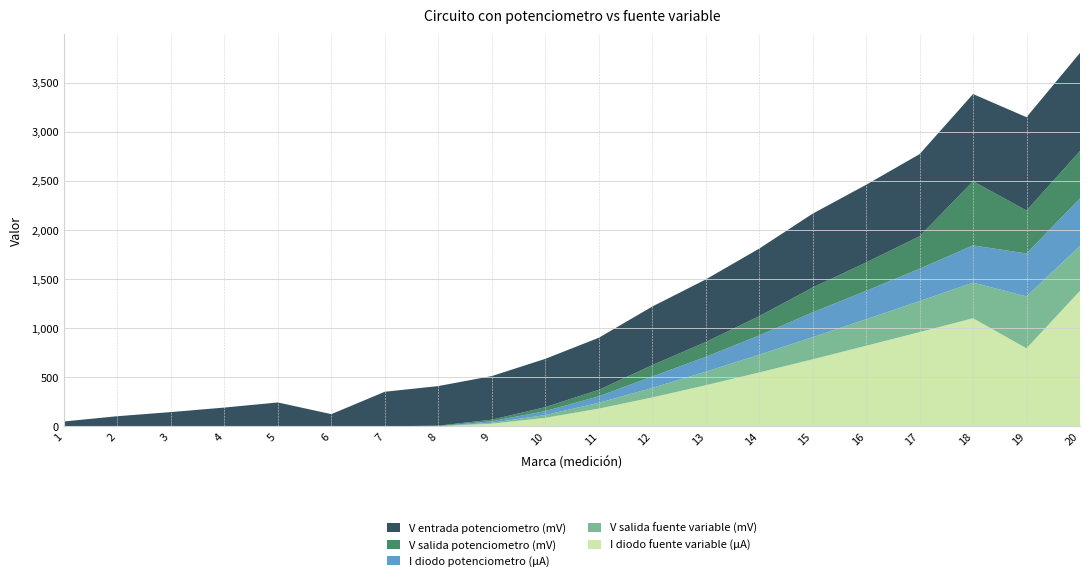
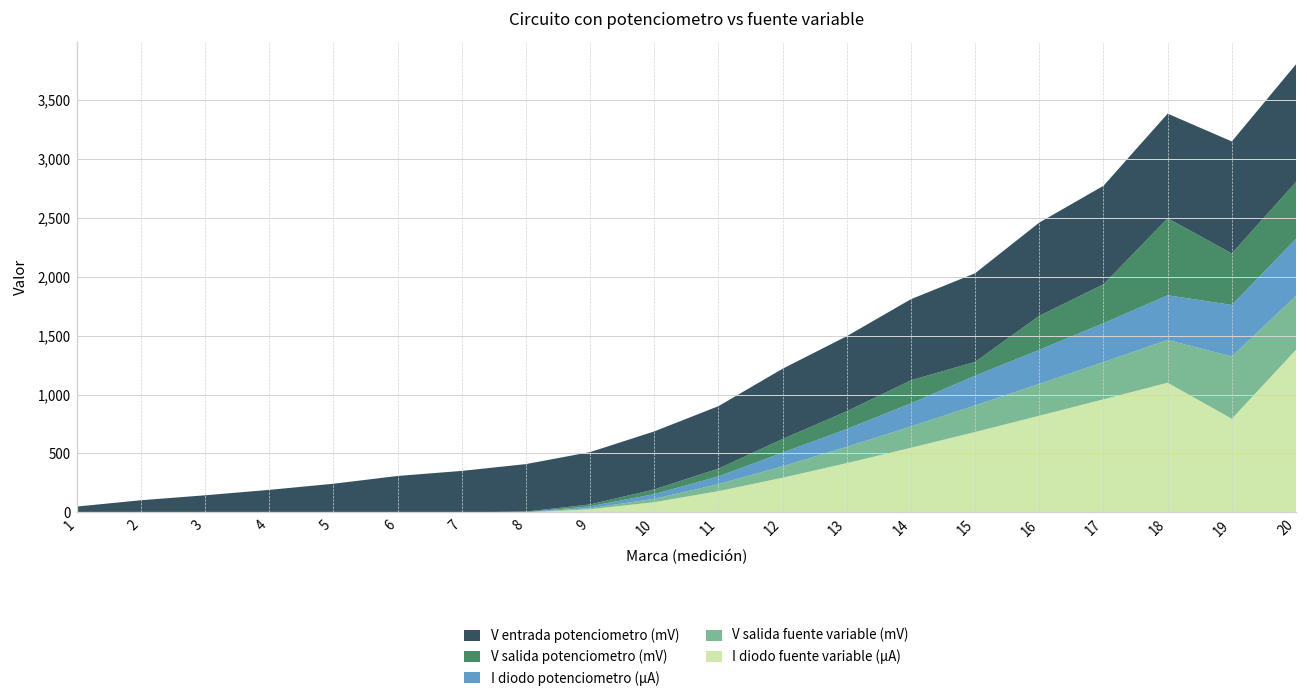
  {
    "I diodo fuente variable (µA)": {
      "10": "100",
      "11": "200",
      "12": "300",
      "13": "400",
      "14": "500",
      "15": "700",
      "16": "800",
      "17": "1,000",
      "18": "1,100",
      "19": "800",
      "20": "1,400"
    },
    "V salida fuente variable (mV)": {
      "10": "0",
      "11": "100",
      "12": "100",
      "13": "100",
      "14": "200",
      "15": "200",
      "16": "300",
      "17": "300",
      "18": "400",
      "19": "500",
      "20": "500"
    },
    "I diodo potenciometro (µA)": {
      "10": "0",
      "11": "100",
      "12": "100",
      "13": "200",
      "14": "200",
      "15": "300",
      "16": "300",
      "17": "300",
      "18": "400",
      "19": "400",
      "20": "500"
    },
    "V salida potenciometro (mV)": {
      "10": "0",
      "11": "100",
      "12": "100",
      "13": "200",
      "14": "200",
-     "15": "300",
+     "15": "100",
      "16": "300",
      "17": "300",
      "18": "700",
      "19": "400",
      "20": "500"
    },
    "V entrada potenciometro (mV)": {
      "1": "0",
      "2": "100",
      "3": "100",
      "4": "200",
      "5": "200",
-     "6": "100",
+     "6": "300",
      "7": "400",
      "8": "400",
      "9": "400",
      "10": "500",
      "11": "500",
      "12": "600",
      "13": "600",
      "14": "700",
      "15": "800",
      "16": "800",
      "17": "800",
      "18": "900",
      "19": "1,000",
      "20": "1,000"
    }
  }
